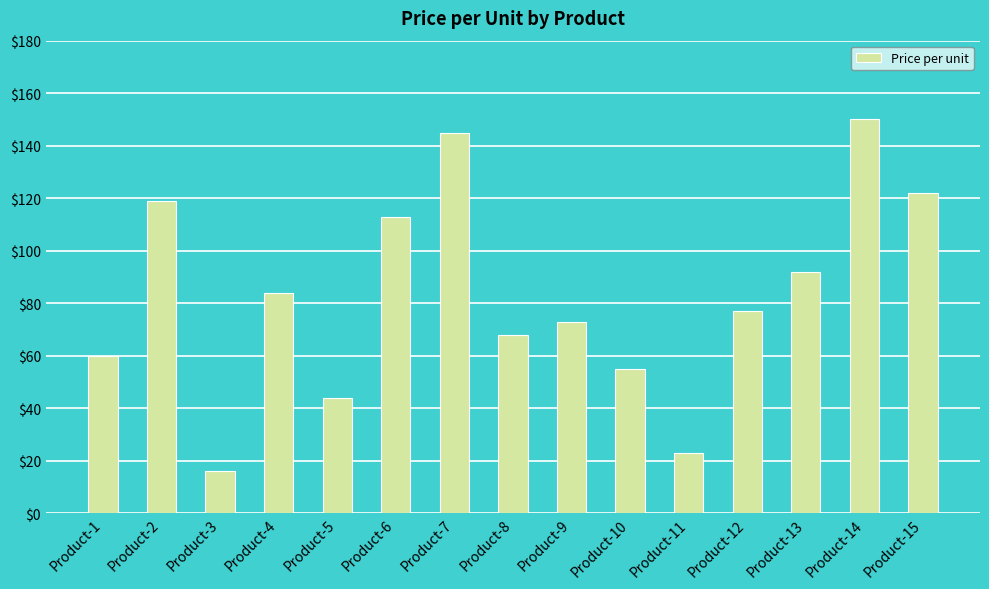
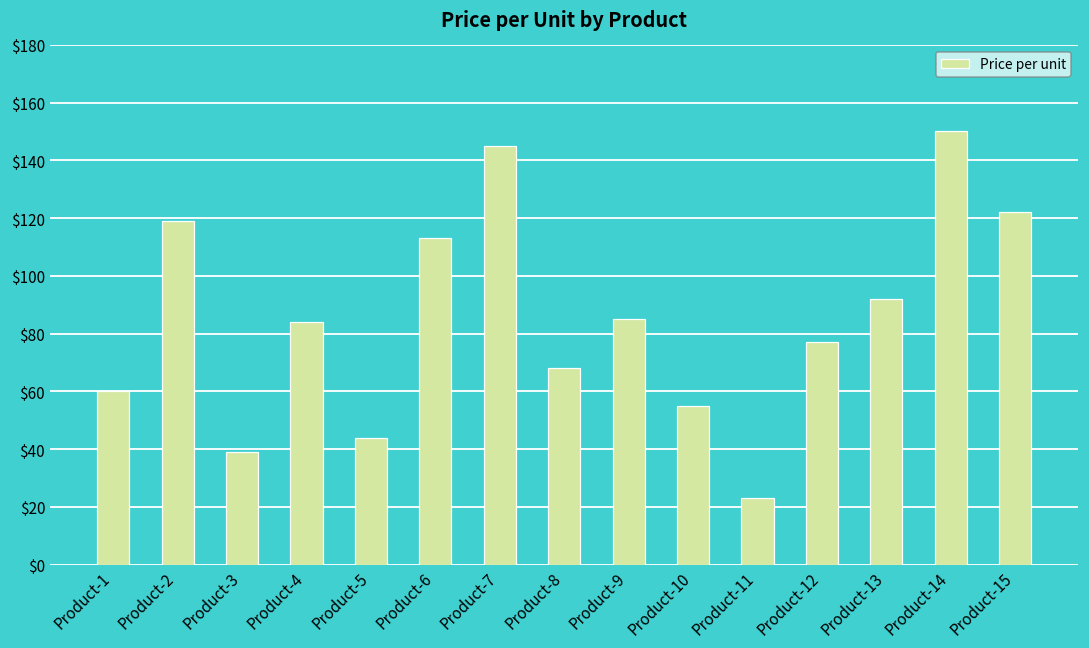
  {
    "Product-1": "$60",
    "Product-2": "$119",
-   "Product-3": "$16",
+   "Product-3": "$39",
    "Product-4": "$84",
    "Product-5": "$44",
    "Product-6": "$113",
    "Product-7": "$145",
    "Product-8": "$68",
-   "Product-9": "$73",
+   "Product-9": "$85",
    "Product-10": "$55",
    "Product-11": "$23",
    "Product-12": "$77",
    "Product-13": "$92",
    "Product-14": "$150",
    "Product-15": "$122"
  }
